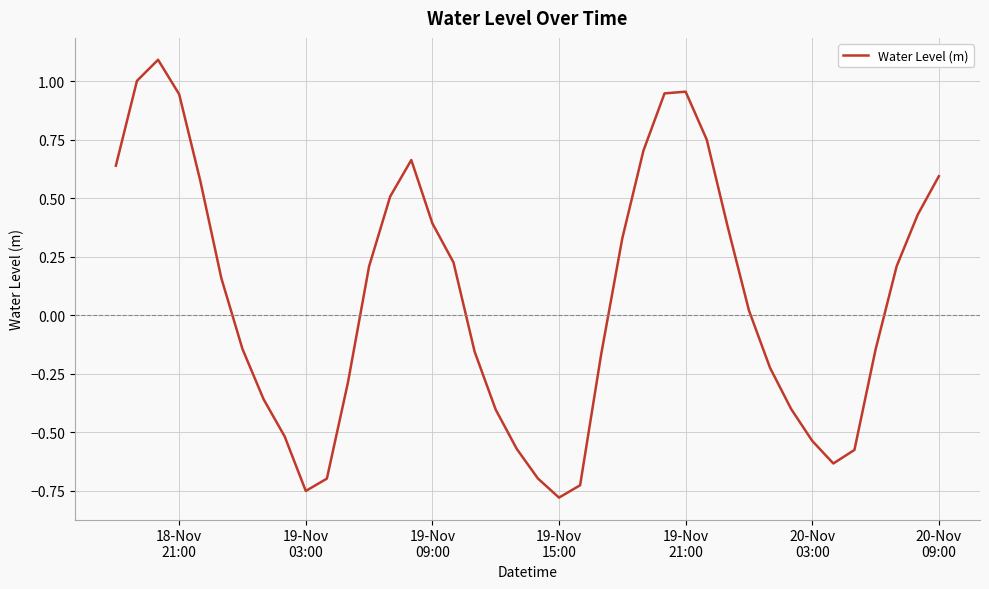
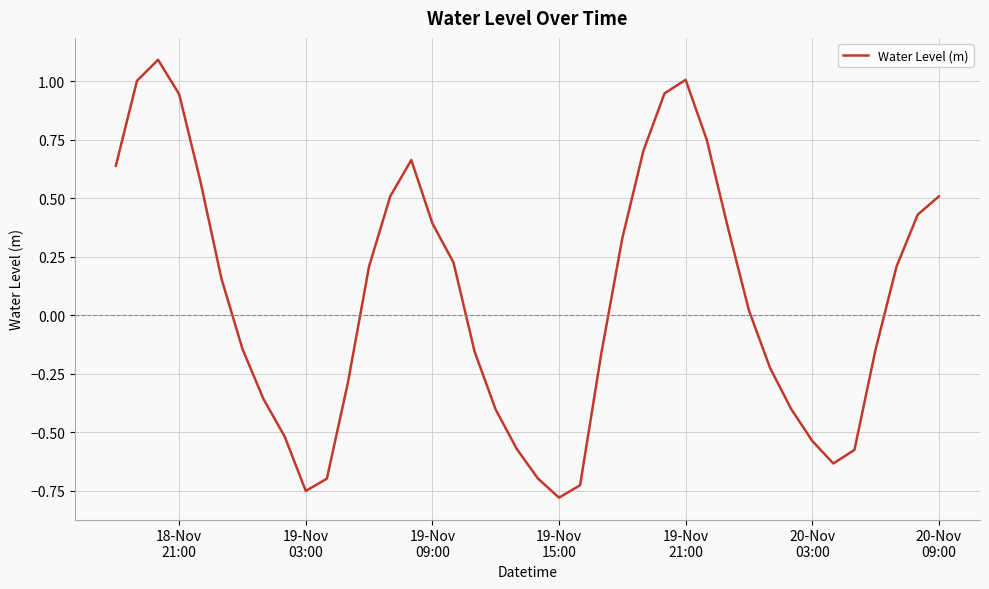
  {
    "18-Nov 21:00": 0.94,
    "19-Nov 03:00": -0.75,
    "19-Nov 09:00": 0.39,
    "19-Nov 15:00": -0.78,
-   "19-Nov 21:00": 0.96,
+   "19-Nov 21:00": 1.01,
    "20-Nov 03:00": -0.54,
-   "20-Nov 09:00": 0.59
+   "20-Nov 09:00": 0.51
  }
